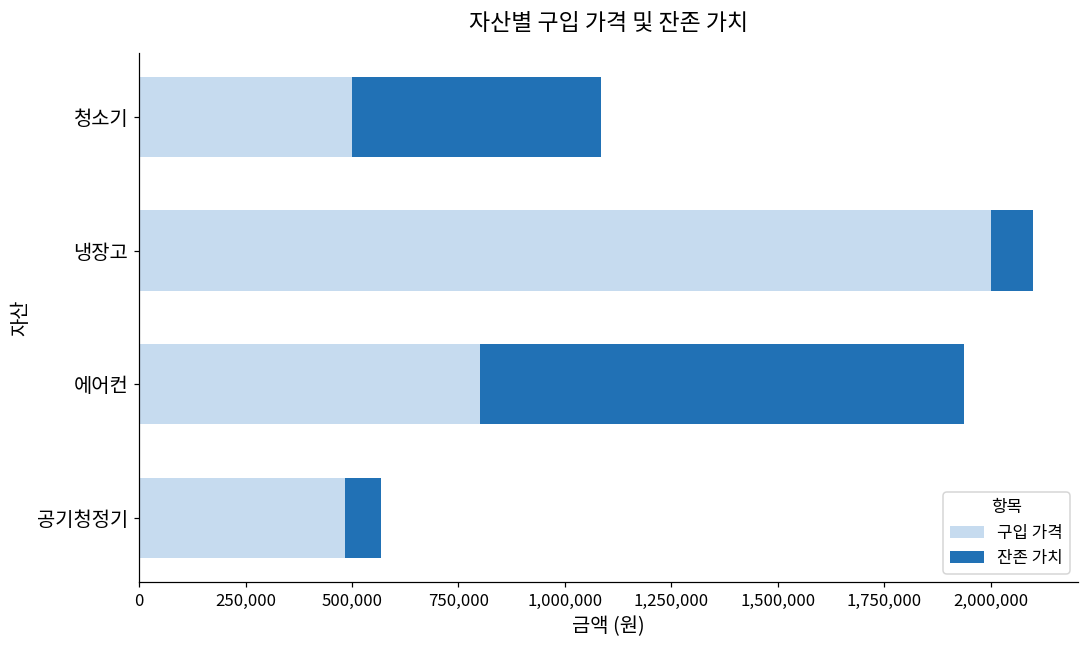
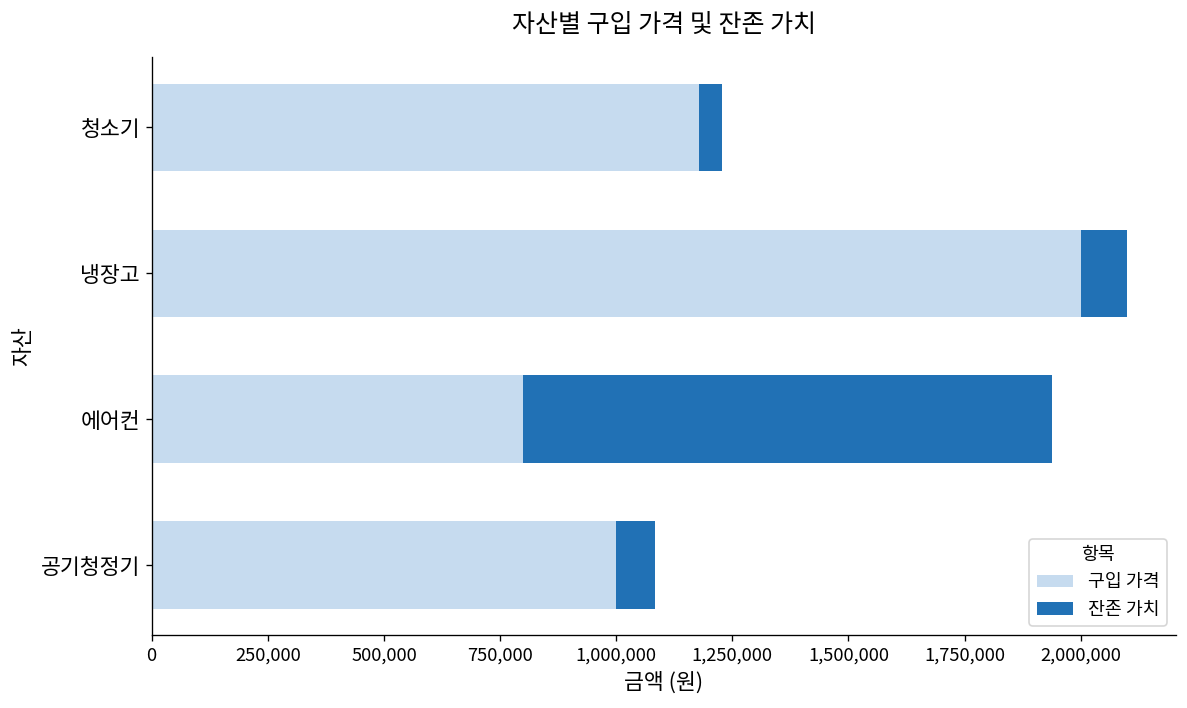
  {
    "구입 가격": {
-     "청소기": "500,000",
+     "청소기": "1,180,000",
      "냉장고": "2,000,000",
      "에어컨": "800,000",
-     "공기청정기": "480,000"
+     "공기청정기": "1,000,000"
    },
    "잔존 가치": {
-     "청소기": "580,000",
+     "청소기": "50,000",
      "냉장고": "100,000",
      "에어컨": "1,140,000",
      "공기청정기": "80,000"
    }
  }
